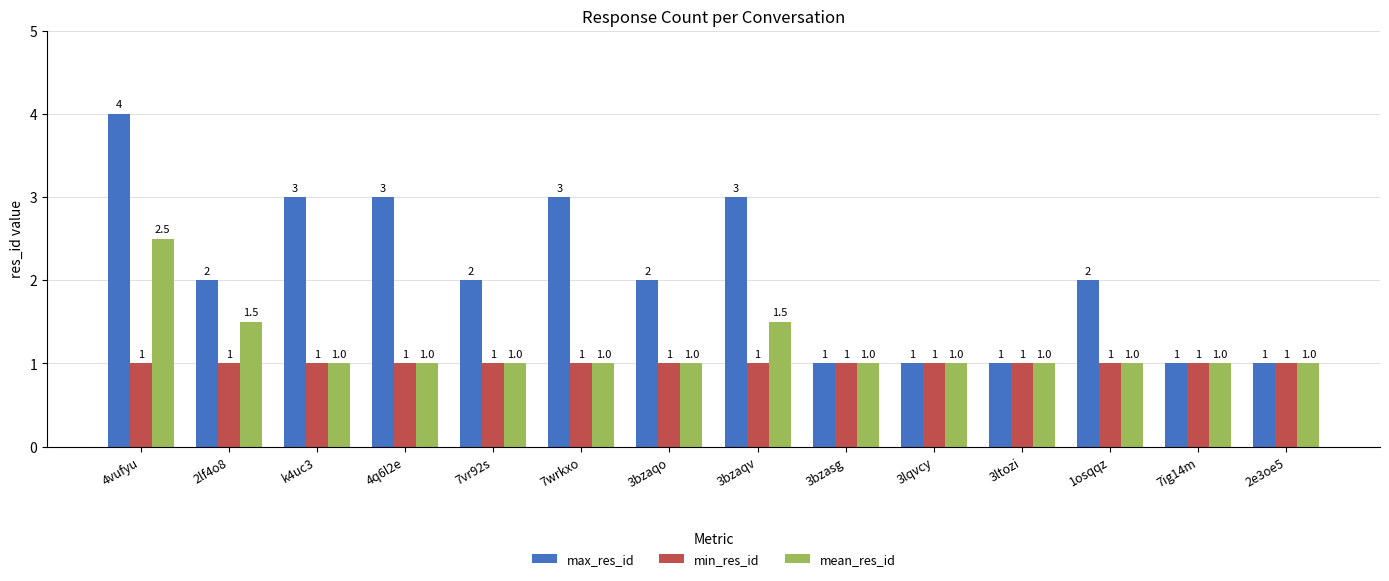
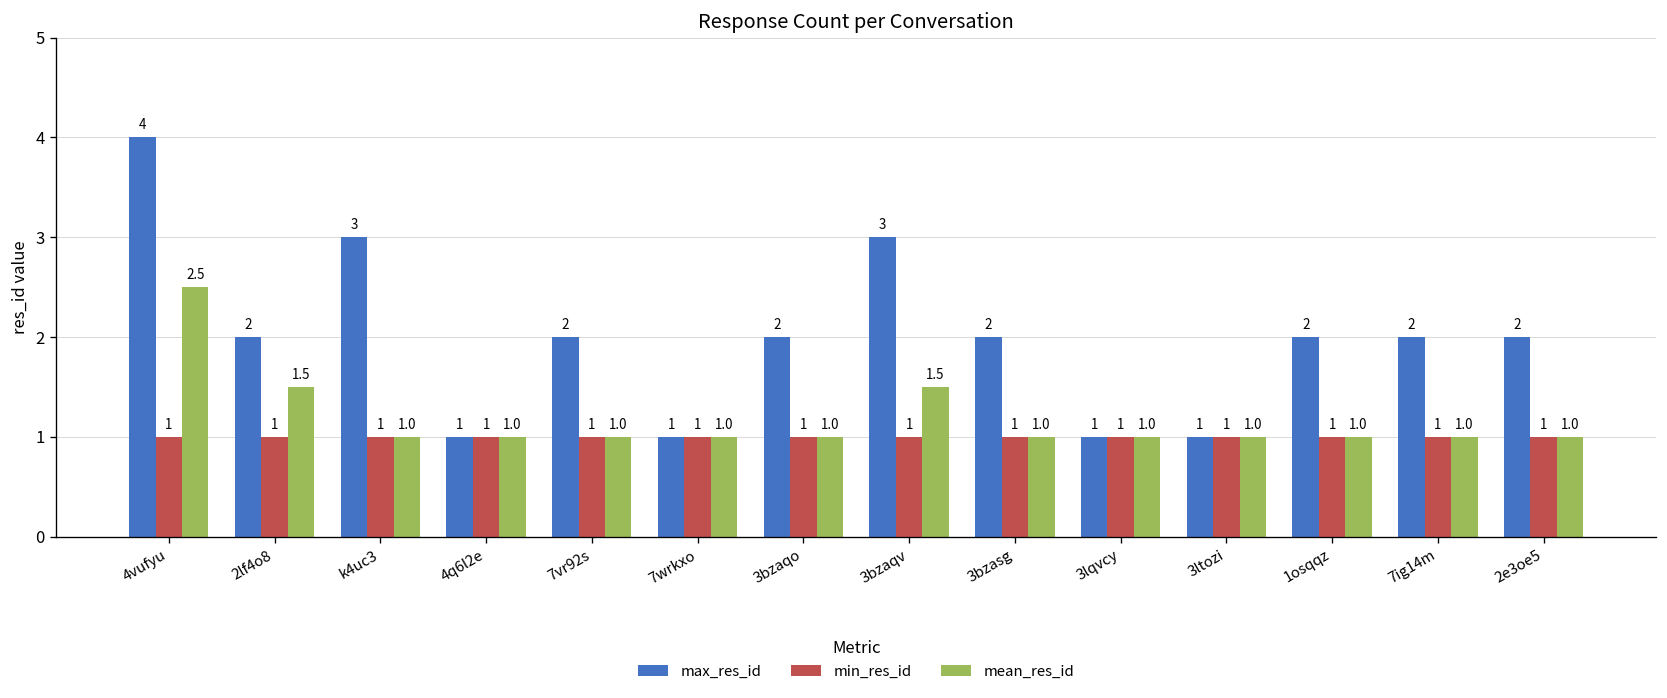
  {
    "max_res_id": {
      "4vufyu": 4,
      "2lf4o8": 2,
      "k4uc3": 3,
-     "4q6l2e": 3,
+     "4q6l2e": 1,
      "7vr92s": 2,
-     "7wrkxo": 3,
+     "7wrkxo": 1,
      "3bzaqo": 2,
      "3bzaqv": 3,
-     "3bzasg": 1,
+     "3bzasg": 2,
      "3lqvcy": 1,
      "3ltozi": 1,
      "1osqqz": 2,
-     "7ig14m": 1,
-     "2e3oe5": 1
+     "7ig14m": 2,
+     "2e3oe5": 2
    },
    "min_res_id": {
      "4vufyu": 1,
      "2lf4o8": 1,
      "k4uc3": 1,
      "4q6l2e": 1,
      "7vr92s": 1,
      "7wrkxo": 1,
      "3bzaqo": 1,
      "3bzaqv": 1,
      "3bzasg": 1,
      "3lqvcy": 1,
      "3ltozi": 1,
      "1osqqz": 1,
      "7ig14m": 1,
      "2e3oe5": 1
    },
    "mean_res_id": {
      "4vufyu": 2.5,
      "2lf4o8": 1.5,
      "k4uc3": 1.0,
      "4q6l2e": 1.0,
      "7vr92s": 1.0,
      "7wrkxo": 1.0,
      "3bzaqo": 1.0,
      "3bzaqv": 1.5,
      "3bzasg": 1.0,
      "3lqvcy": 1.0,
      "3ltozi": 1.0,
      "1osqqz": 1.0,
      "7ig14m": 1.0,
      "2e3oe5": 1.0
    }
  }
